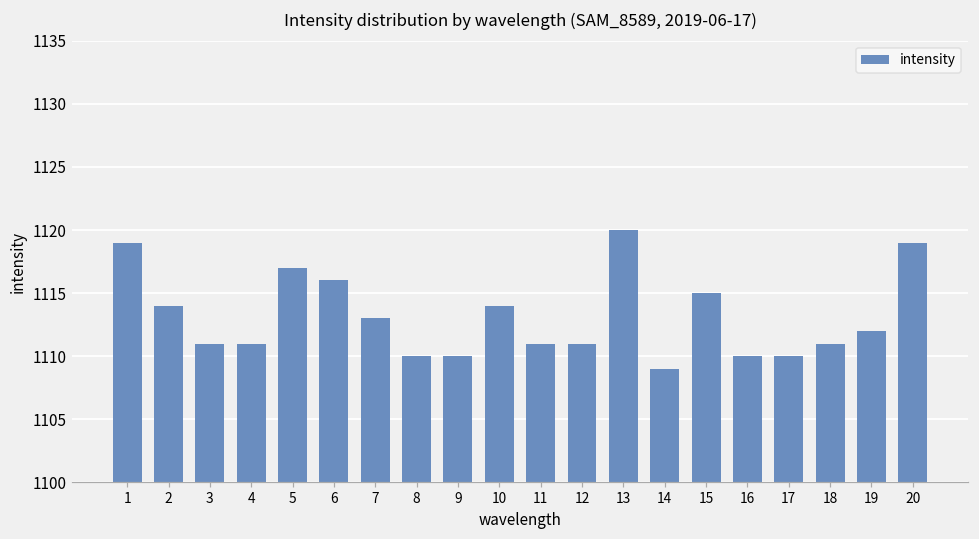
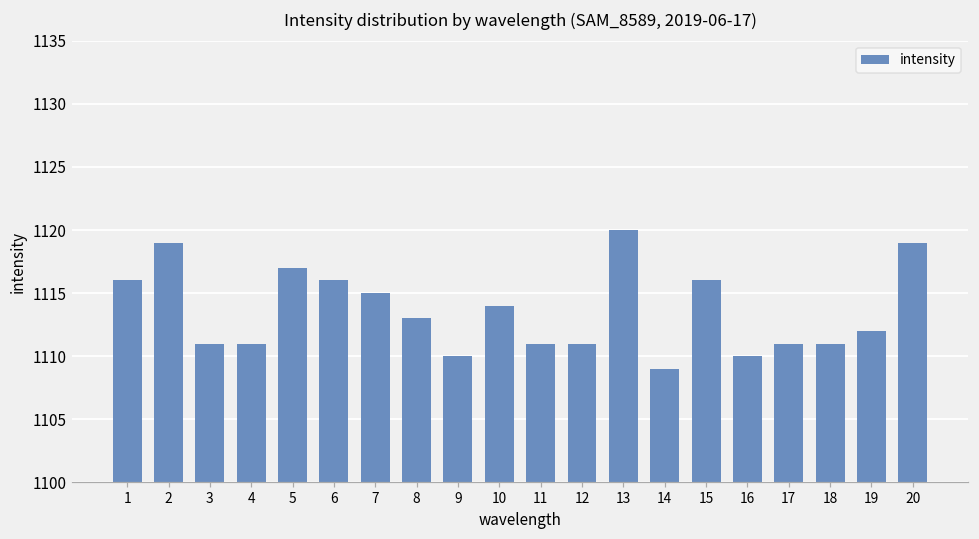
  {
-   "1": 1119,
-   "2": 1114,
+   "1": 1116,
+   "2": 1119,
    "3": 1111,
    "4": 1111,
    "5": 1117,
    "6": 1116,
-   "7": 1113,
-   "8": 1110,
+   "7": 1115,
+   "8": 1113,
    "9": 1110,
    "10": 1114,
    "11": 1111,
    "12": 1111,
    "13": 1120,
    "14": 1109,
-   "15": 1115,
+   "15": 1116,
    "16": 1110,
-   "17": 1110,
+   "17": 1111,
    "18": 1111,
    "19": 1112,
    "20": 1119
  }
